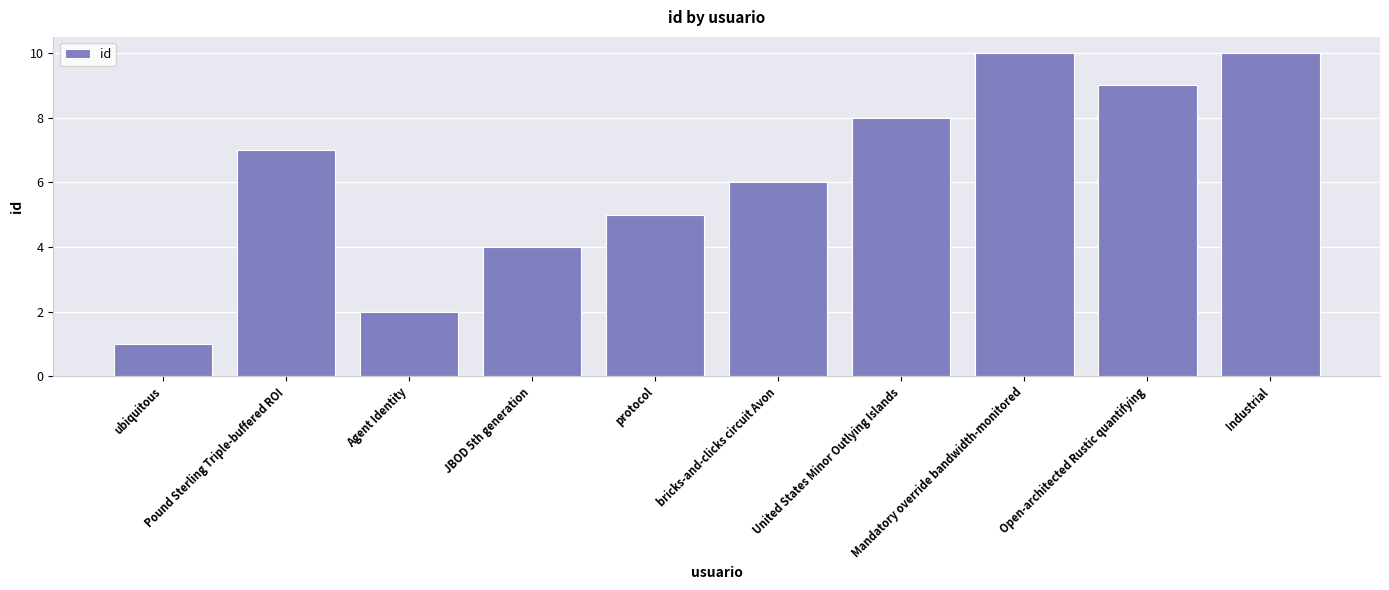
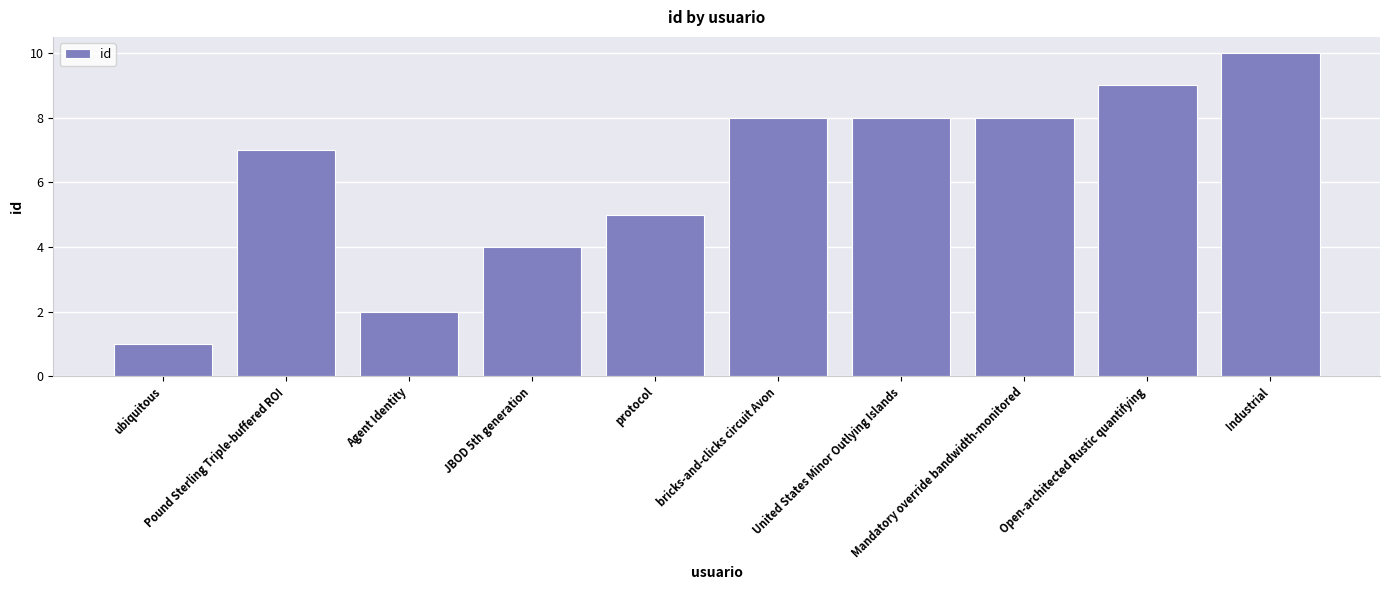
  {
    "ubiquitous": 1,
    "Pound Sterling Triple-buffered ROI": 7,
    "Agent Identity": 2,
    "JBOD 5th generation": 4,
    "protocol": 5,
-   "bricks-and-clicks circuit Avon": 6,
+   "bricks-and-clicks circuit Avon": 8,
    "United States Minor Outlying Islands": 8,
-   "Mandatory override bandwidth-monitored": 10,
+   "Mandatory override bandwidth-monitored": 8,
    "Open-architected Rustic quantifying": 9,
    "Industrial": 10
  }
